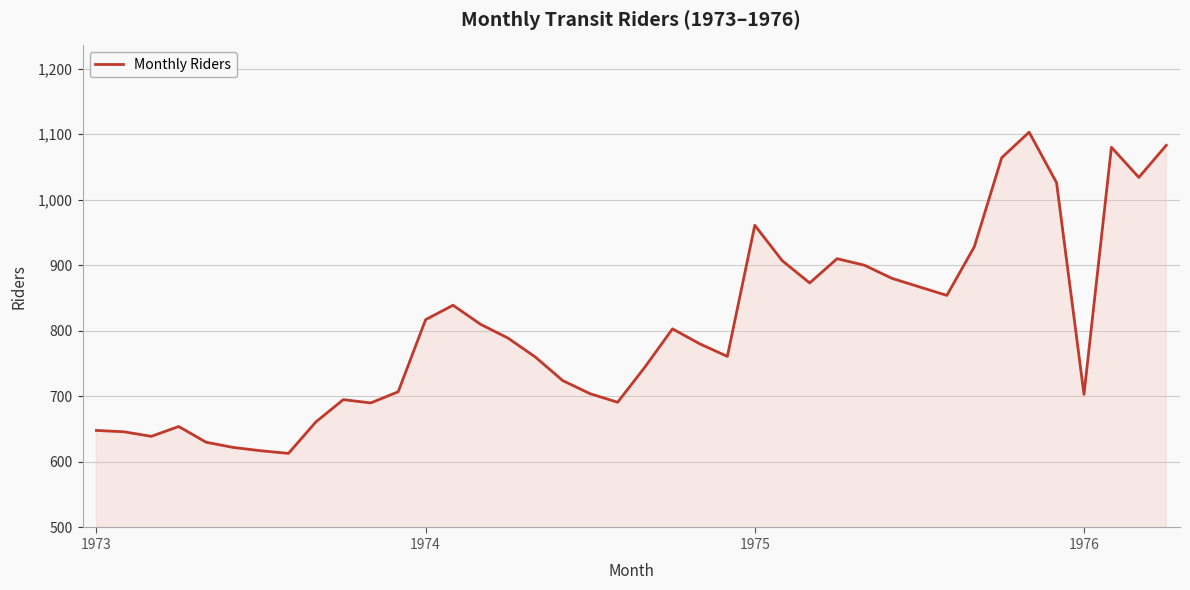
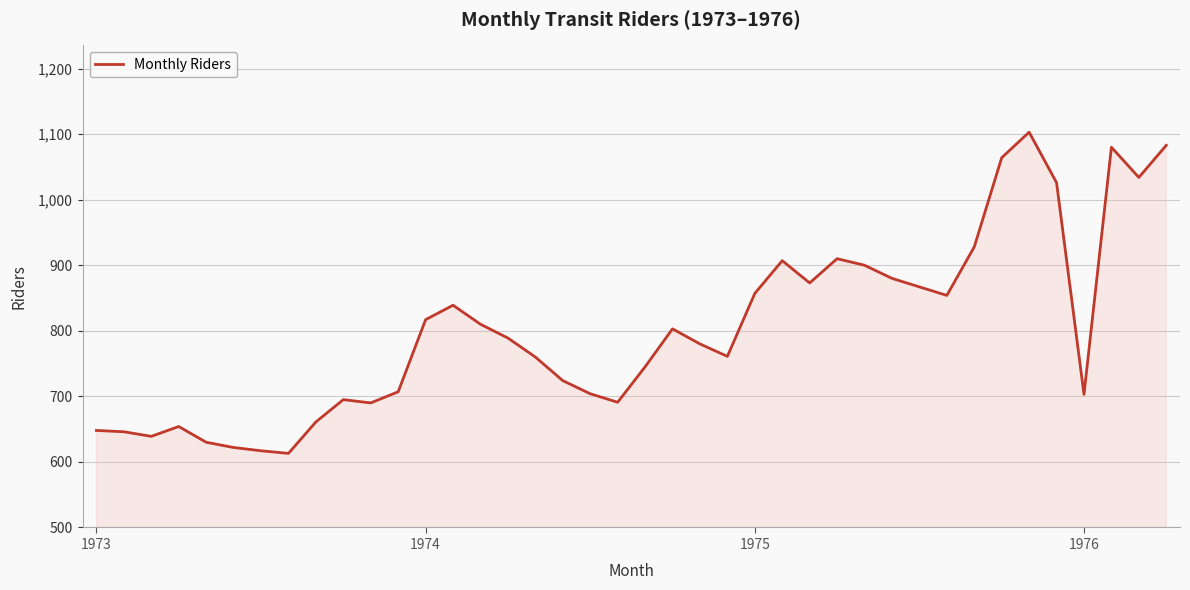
  {
    "1973": 650,
    "1974": 820,
-   "1975": 960,
+   "1975": 860,
    "1976": 700
  }
